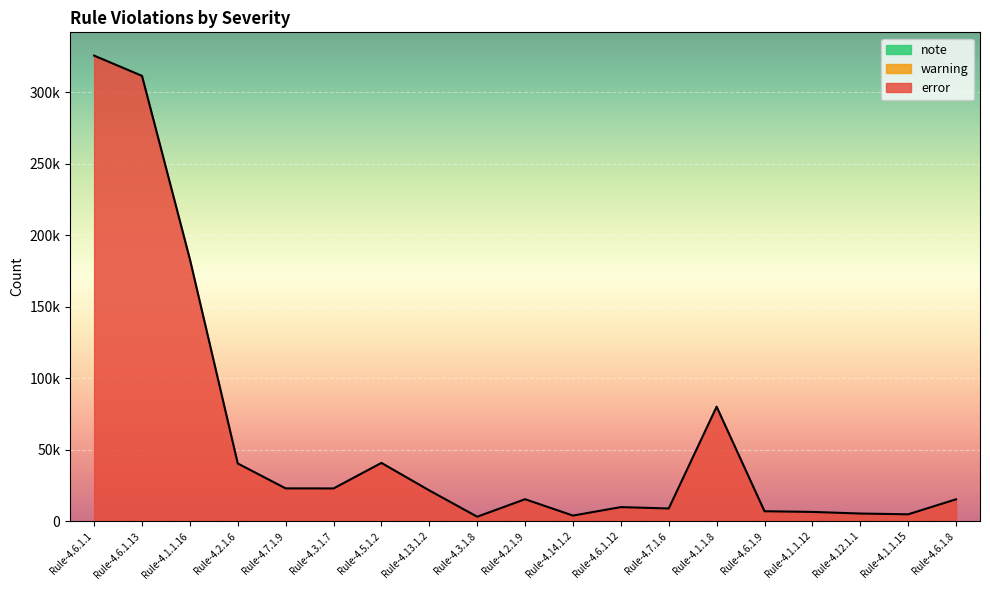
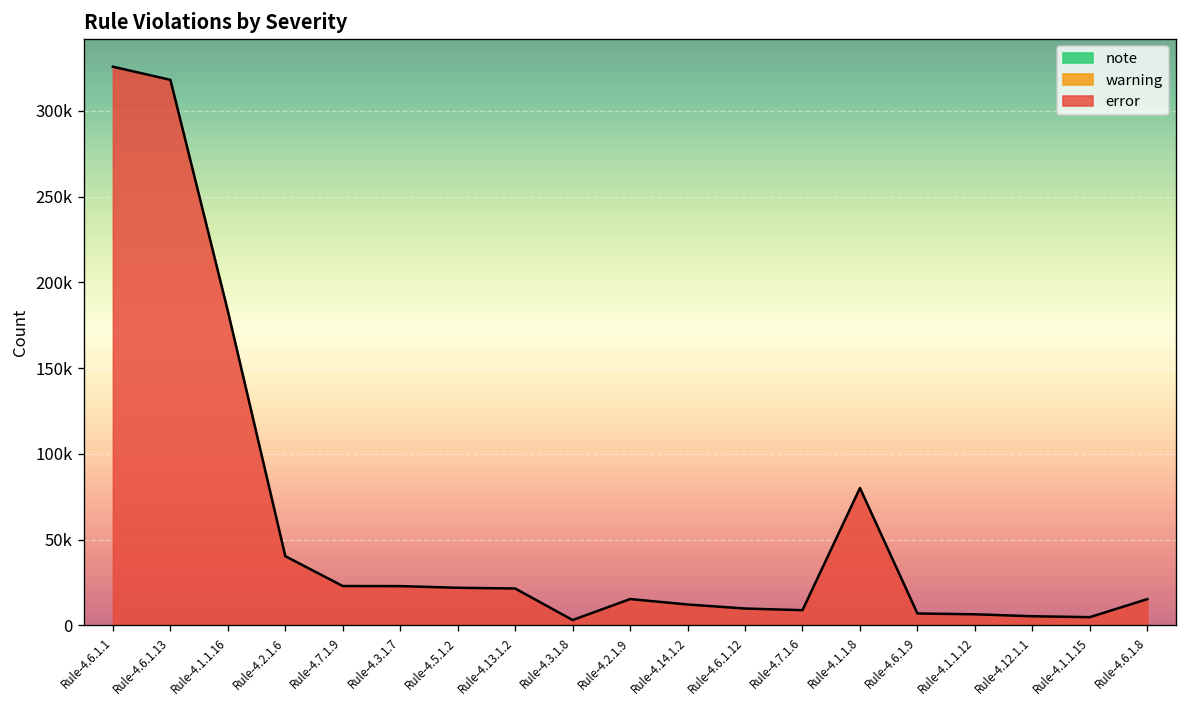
  {
    "warning": {
      "Rule-4.6.1.1": 0,
      "Rule-4.6.1.13": 0,
      "Rule-4.1.1.16": 0,
      "Rule-4.2.1.6": 0,
      "Rule-4.7.1.9": 0,
      "Rule-4.3.1.7": 0,
      "Rule-4.5.1.2": 0,
      "Rule-4.13.1.2": 0,
      "Rule-4.3.1.8": 0,
      "Rule-4.2.1.9": 0,
      "Rule-4.14.1.2": 0,
      "Rule-4.6.1.12": 0,
      "Rule-4.7.1.6": 0,
      "Rule-4.1.1.8": 0,
      "Rule-4.6.1.9": 0,
      "Rule-4.1.1.12": 0,
      "Rule-4.12.1.1": 0,
      "Rule-4.1.1.15": 0,
      "Rule-4.6.1.8": 0
    },
    "error": {
      "Rule-4.6.1.1": 326000,
-     "Rule-4.6.1.13": 312000,
+     "Rule-4.6.1.13": 318000,
      "Rule-4.1.1.16": 183000,
      "Rule-4.2.1.6": 40000,
      "Rule-4.7.1.9": 23000,
      "Rule-4.3.1.7": 23000,
-     "Rule-4.5.1.2": 41000,
+     "Rule-4.5.1.2": 22000,
      "Rule-4.13.1.2": 22000,
      "Rule-4.3.1.8": 3000,
      "Rule-4.2.1.9": 15000,
-     "Rule-4.14.1.2": 4000,
+     "Rule-4.14.1.2": 12000,
      "Rule-4.6.1.12": 10000,
      "Rule-4.7.1.6": 9000,
      "Rule-4.1.1.8": 80000,
      "Rule-4.6.1.9": 7000,
      "Rule-4.1.1.12": 6000,
      "Rule-4.12.1.1": 5000,
      "Rule-4.1.1.15": 5000,
      "Rule-4.6.1.8": 15000
    }
  }
